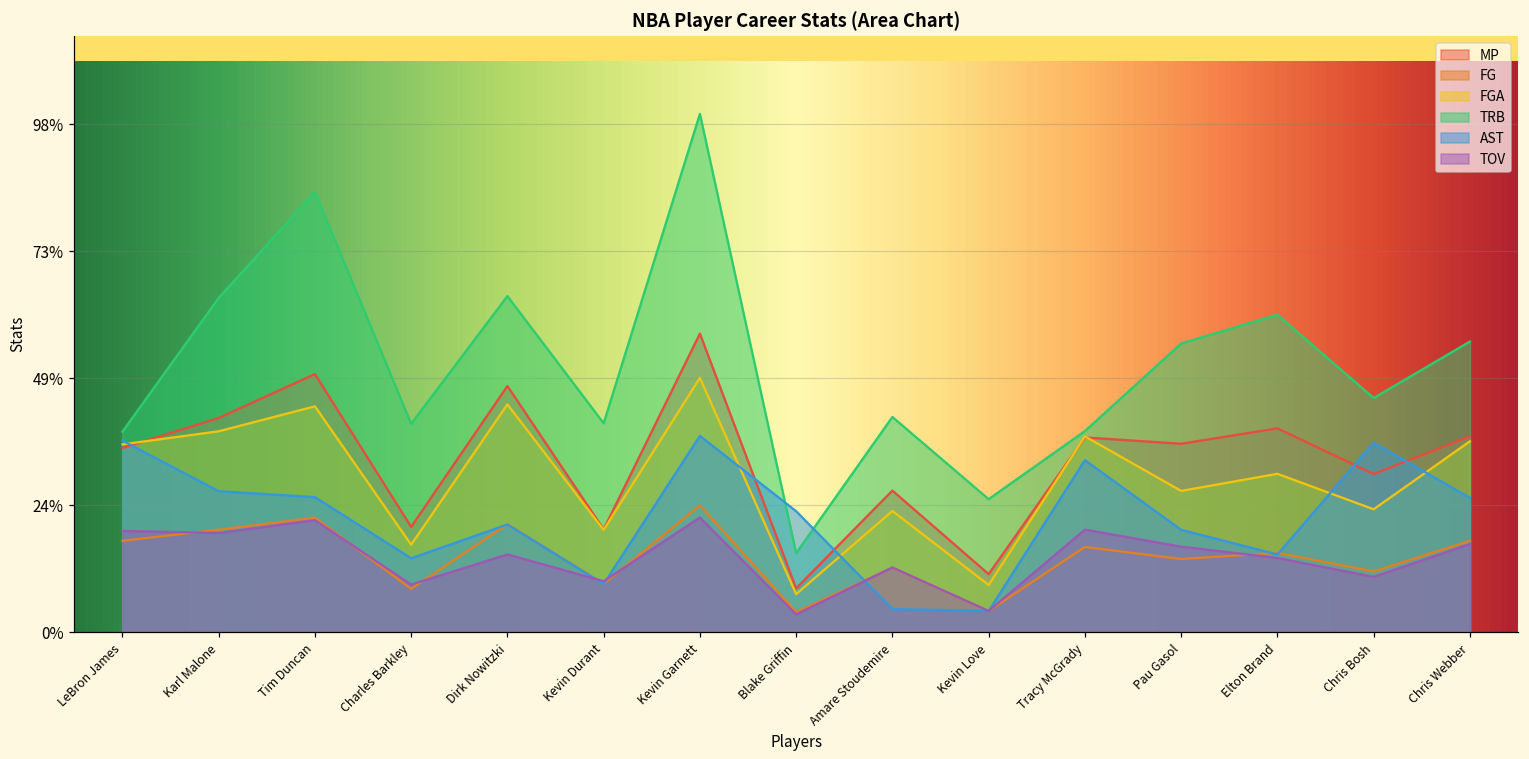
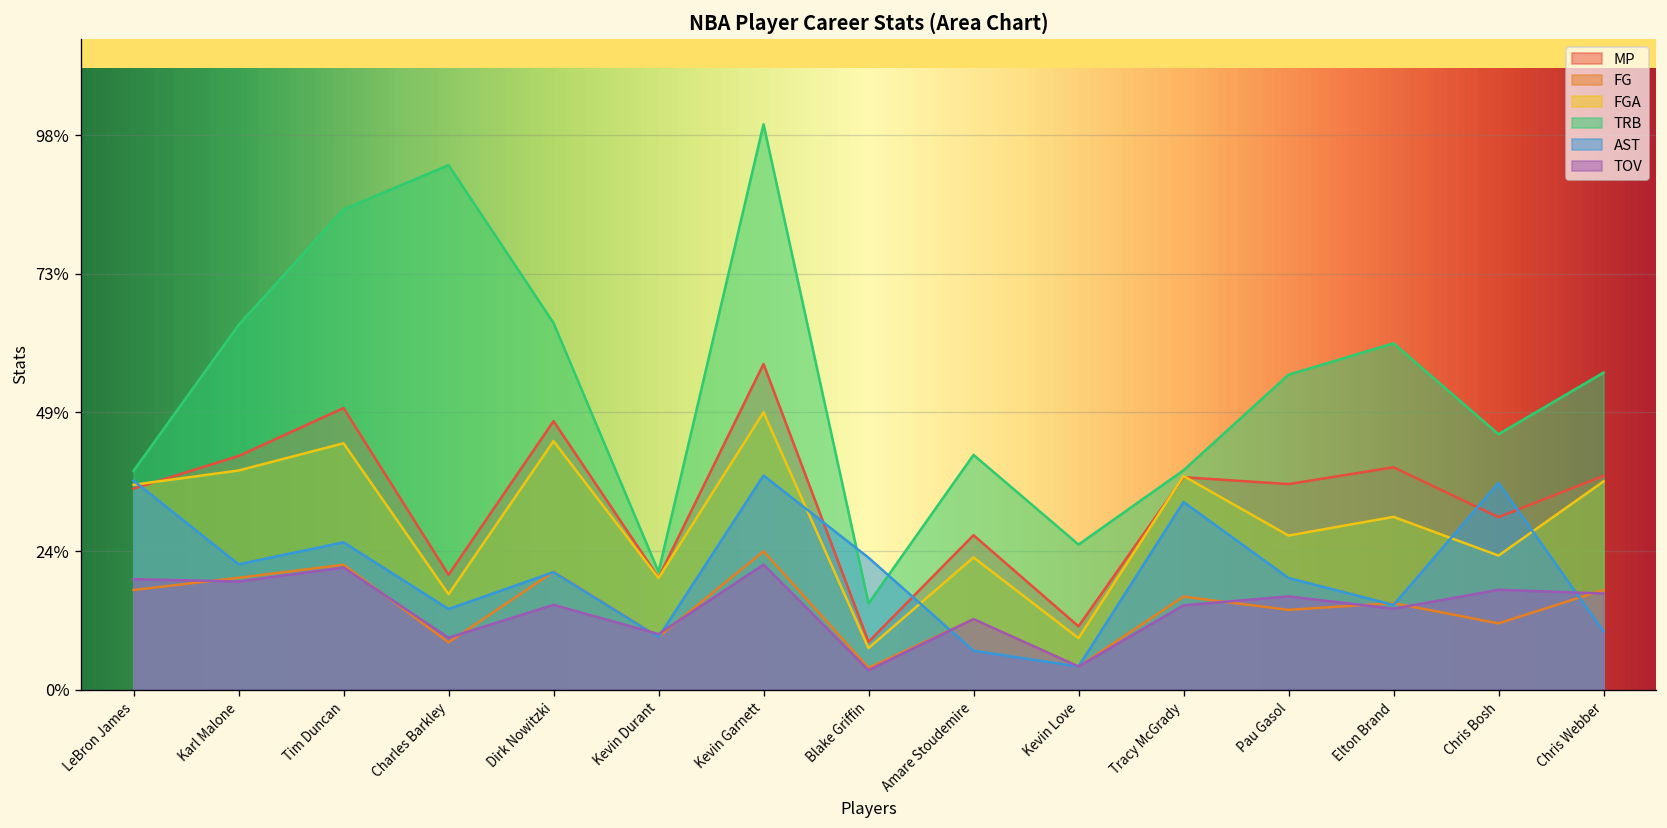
  {
    "TRB": {
      "LeBron James": "39%",
      "Karl Malone": "64%",
      "Tim Duncan": "85%",
-     "Charles Barkley": "40%",
+     "Charles Barkley": "93%",
      "Dirk Nowitzki": "65%",
-     "Kevin Durant": "40%",
+     "Kevin Durant": "21%",
      "Kevin Garnett": "100%",
      "Blake Griffin": "15%",
      "Amare Stoudemire": "42%",
      "Kevin Love": "26%",
      "Tracy McGrady": "39%",
      "Pau Gasol": "56%",
      "Elton Brand": "61%",
      "Chris Bosh": "45%",
      "Chris Webber": "56%"
    },
    "AST": {
      "LeBron James": "37%",
-     "Karl Malone": "27%",
+     "Karl Malone": "22%",
      "Tim Duncan": "26%",
      "Charles Barkley": "14%",
      "Kevin Garnett": "38%",
      "Blake Griffin": "23%",
-     "Amare Stoudemire": "4%",
+     "Amare Stoudemire": "7%",
      "Tracy McGrady": "33%",
      "Pau Gasol": "20%",
      "Chris Bosh": "37%",
-     "Chris Webber": "26%"
+     "Chris Webber": "10%"
    },
    "TOV": {
      "LeBron James": "20%",
      "Karl Malone": "19%",
      "Charles Barkley": "9%",
      "Dirk Nowitzki": "15%",
      "Kevin Garnett": "22%",
-     "Tracy McGrady": "20%",
+     "Tracy McGrady": "15%",
      "Pau Gasol": "16%",
      "Elton Brand": "14%",
-     "Chris Bosh": "11%",
+     "Chris Bosh": "18%",
      "Chris Webber": "17%"
    }
  }
